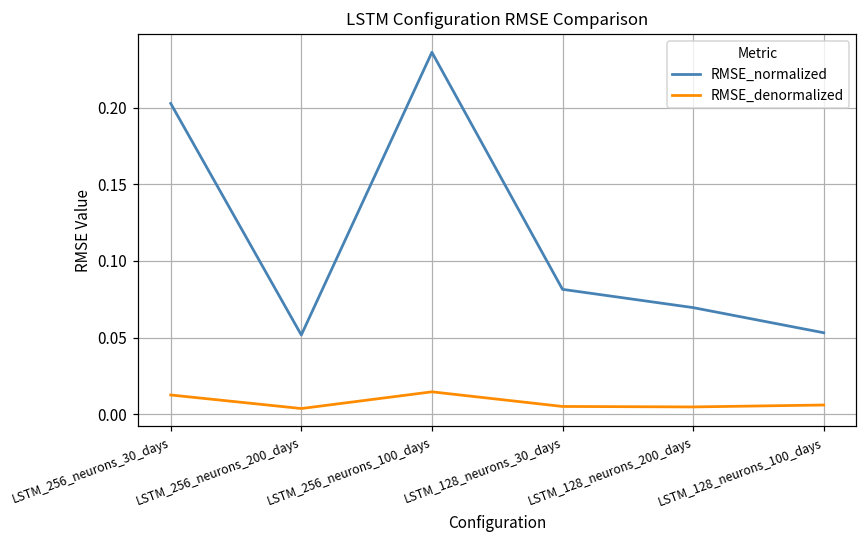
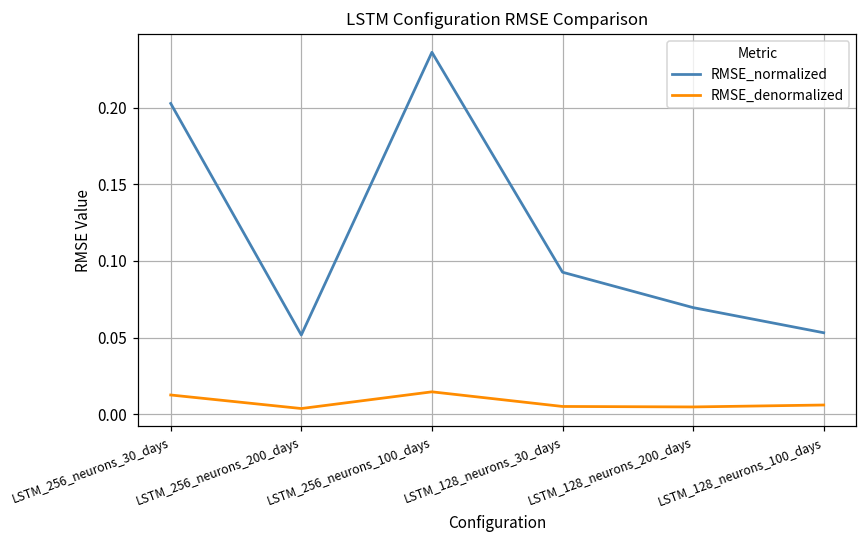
  {
    "RMSE_normalized": {
      "LSTM_256_neurons_30_days": 0.203,
      "LSTM_256_neurons_200_days": 0.052,
      "LSTM_256_neurons_100_days": 0.236,
-     "LSTM_128_neurons_30_days": 0.081,
+     "LSTM_128_neurons_30_days": 0.093,
      "LSTM_128_neurons_200_days": 0.070,
      "LSTM_128_neurons_100_days": 0.053
    },
    "RMSE_denormalized": {
      "LSTM_256_neurons_30_days": 0.013,
      "LSTM_256_neurons_200_days": 0.004,
      "LSTM_256_neurons_100_days": 0.015,
      "LSTM_128_neurons_30_days": 0.005,
      "LSTM_128_neurons_200_days": 0.005,
      "LSTM_128_neurons_100_days": 0.006
    }
  }
